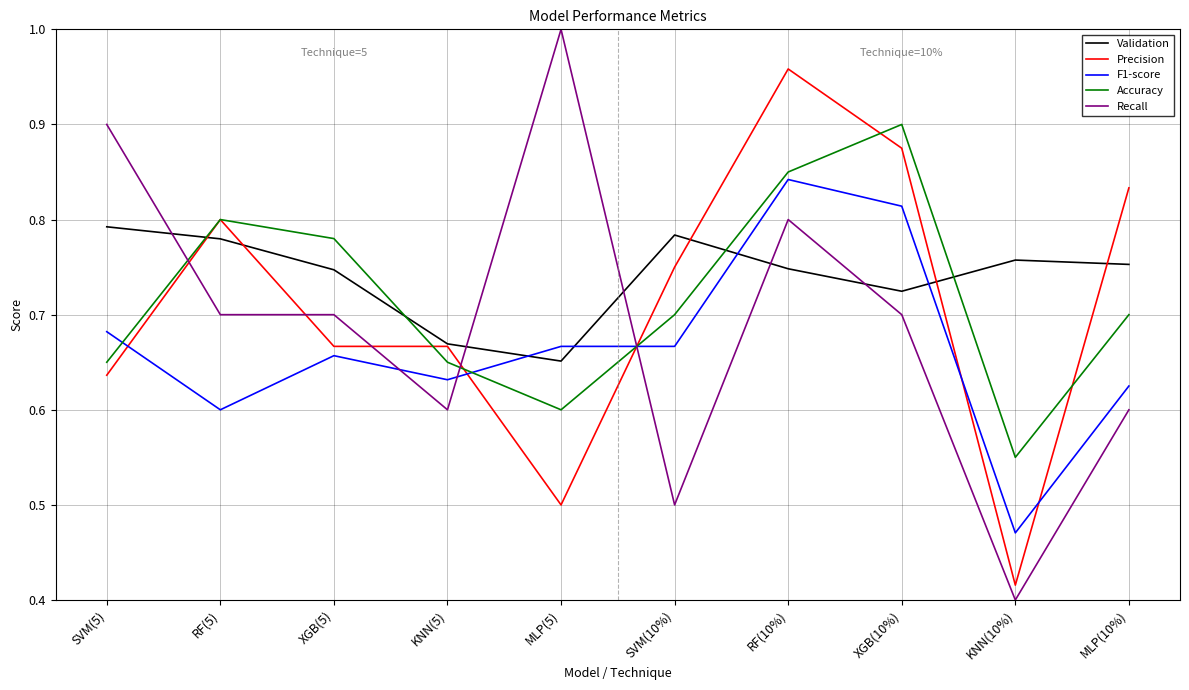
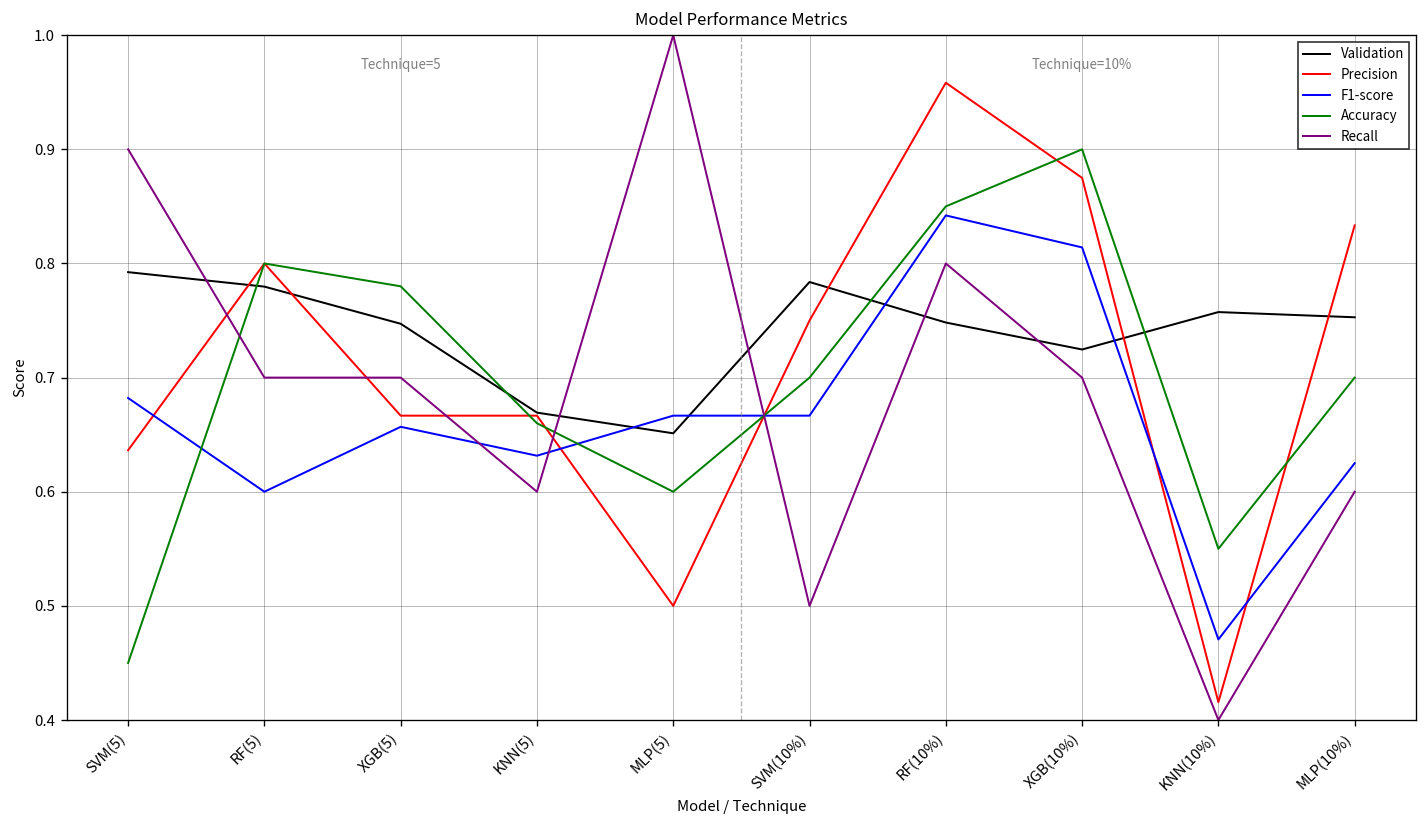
  {
    "Validation": {
      "SVM(5)": 0.79,
      "RF(5)": 0.78,
      "XGB(5)": 0.75,
      "MLP(5)": 0.65,
      "SVM(10%)": 0.78,
      "RF(10%)": 0.75,
      "XGB(10%)": 0.72,
      "KNN(10%)": 0.76,
      "MLP(10%)": 0.75
    },
    "Precision": {
      "SVM(5)": 0.64,
      "XGB(5)": 0.67,
      "MLP(5)": 0.50,
      "SVM(10%)": 0.75,
      "RF(10%)": 0.96,
      "XGB(10%)": 0.88,
      "KNN(10%)": 0.42,
      "MLP(10%)": 0.83
    },
    "F1-score": {
      "SVM(5)": 0.68,
      "RF(5)": 0.60,
      "XGB(5)": 0.66,
      "KNN(5)": 0.63,
      "MLP(5)": 0.67,
      "SVM(10%)": 0.67,
      "RF(10%)": 0.84,
      "XGB(10%)": 0.81,
      "KNN(10%)": 0.47,
      "MLP(10%)": 0.63
    },
    "Accuracy": {
-     "SVM(5)": 0.65,
+     "SVM(5)": 0.45,
      "XGB(5)": 0.78,
-     "KNN(5)": 0.65,
+     "KNN(5)": 0.66,
      "MLP(5)": 0.60,
      "SVM(10%)": 0.70,
      "RF(10%)": 0.85,
      "XGB(10%)": 0.90,
      "KNN(10%)": 0.55,
      "MLP(10%)": 0.70
    },
    "Recall": {
      "SVM(5)": 0.90,
      "RF(5)": 0.70,
      "XGB(5)": 0.70,
      "KNN(5)": 0.60,
      "MLP(5)": 1.00,
      "SVM(10%)": 0.50,
      "RF(10%)": 0.80,
      "XGB(10%)": 0.70,
      "KNN(10%)": 0.40,
      "MLP(10%)": 0.60
    }
  }
